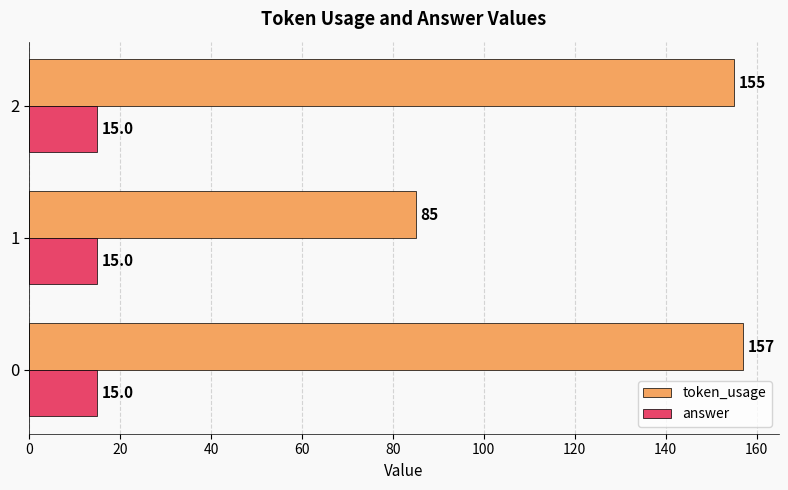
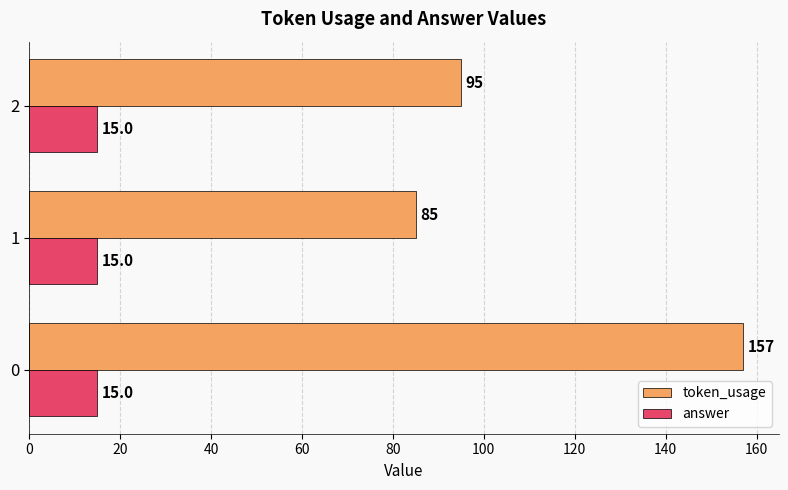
  {
    "token_usage": {
-     "2": 155,
+     "2": 95,
      "1": 85,
      "0": 157
    },
    "answer": {
      "2": 15.0,
      "1": 15.0,
      "0": 15.0
    }
  }
